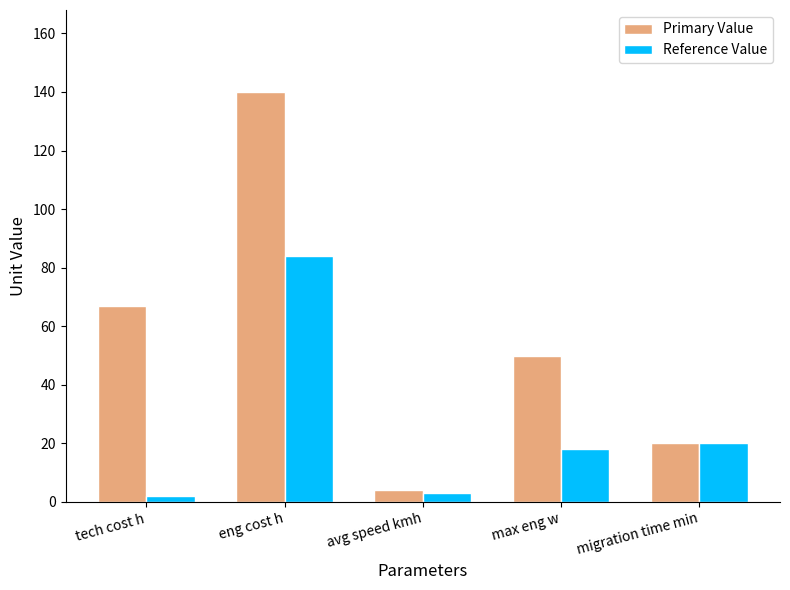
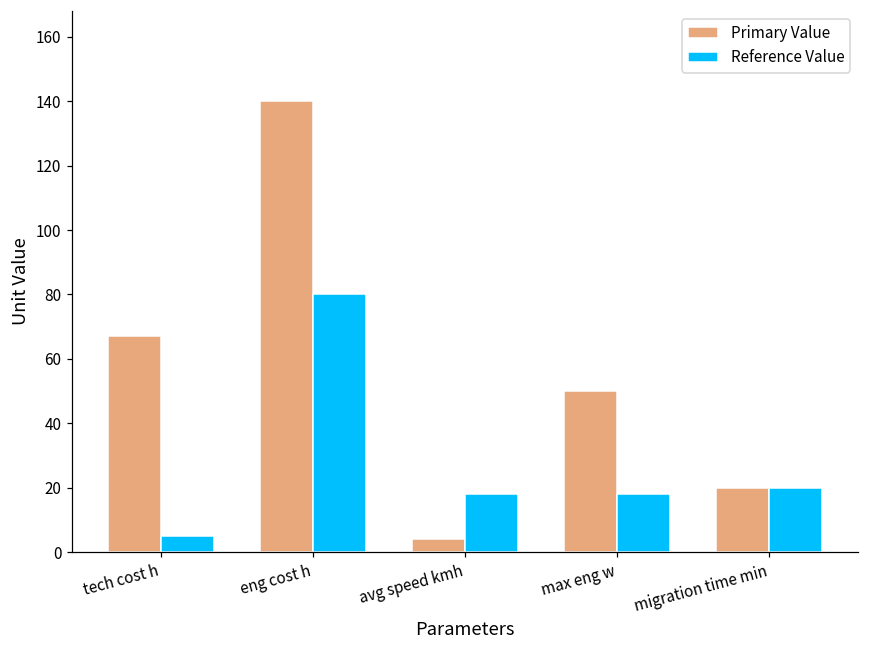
  {
    "Primary Value": {
      "tech cost h": 67,
      "eng cost h": 140,
      "avg speed kmh": 4,
      "max eng w": 50,
      "migration time min": 20
    },
    "Reference Value": {
-     "tech cost h": 2,
-     "eng cost h": 84,
-     "avg speed kmh": 3,
+     "tech cost h": 5,
+     "eng cost h": 80,
+     "avg speed kmh": 18,
      "max eng w": 18,
      "migration time min": 20
    }
  }
